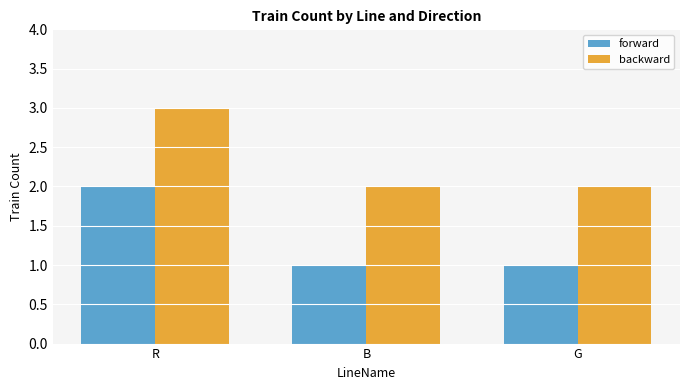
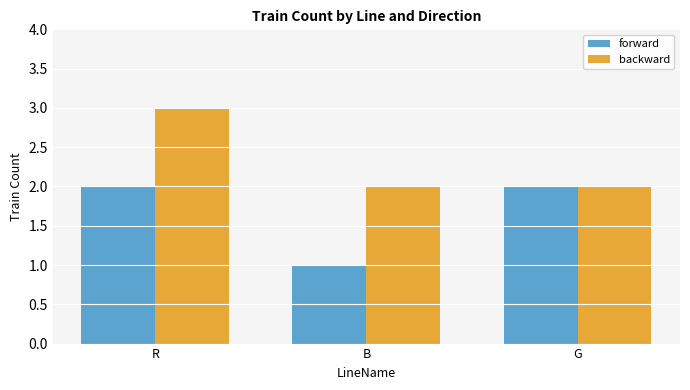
  {
    "forward": {
      "R": 2,
      "B": 1,
-     "G": 1
+     "G": 2
    },
    "backward": {
      "R": 3,
      "B": 2,
      "G": 2
    }
  }
